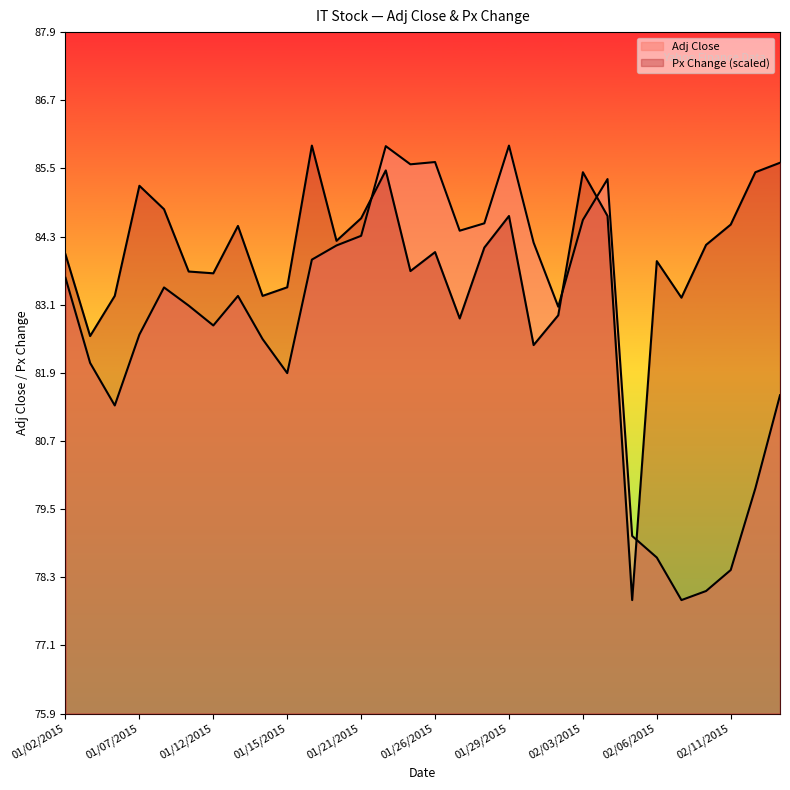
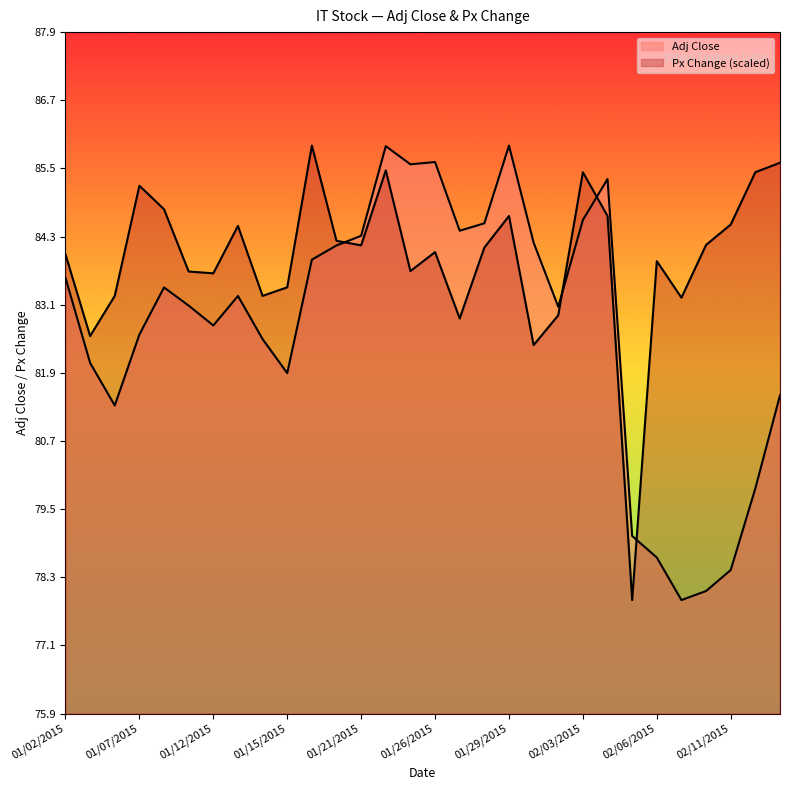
  {
    "Adj Close": {
      "01/02/2015": 83.6,
      "01/07/2015": 82.6,
      "01/12/2015": 82.8,
      "01/15/2015": 81.9,
      "01/21/2015": 84.3,
      "01/26/2015": 85.6,
      "01/29/2015": 85.9,
      "02/03/2015": 84.6,
      "02/06/2015": 78.7,
      "02/11/2015": 78.5
    },
    "Px Change (scaled)": {
      "01/02/2015": 84.0,
      "01/07/2015": 85.2,
      "01/12/2015": 83.7,
      "01/15/2015": 83.4,
-     "01/21/2015": 84.6,
+     "01/21/2015": 84.2,
      "01/26/2015": 84.1,
      "01/29/2015": 84.7,
      "02/03/2015": 85.5,
      "02/06/2015": 83.9,
      "02/11/2015": 84.5
    }
  }
